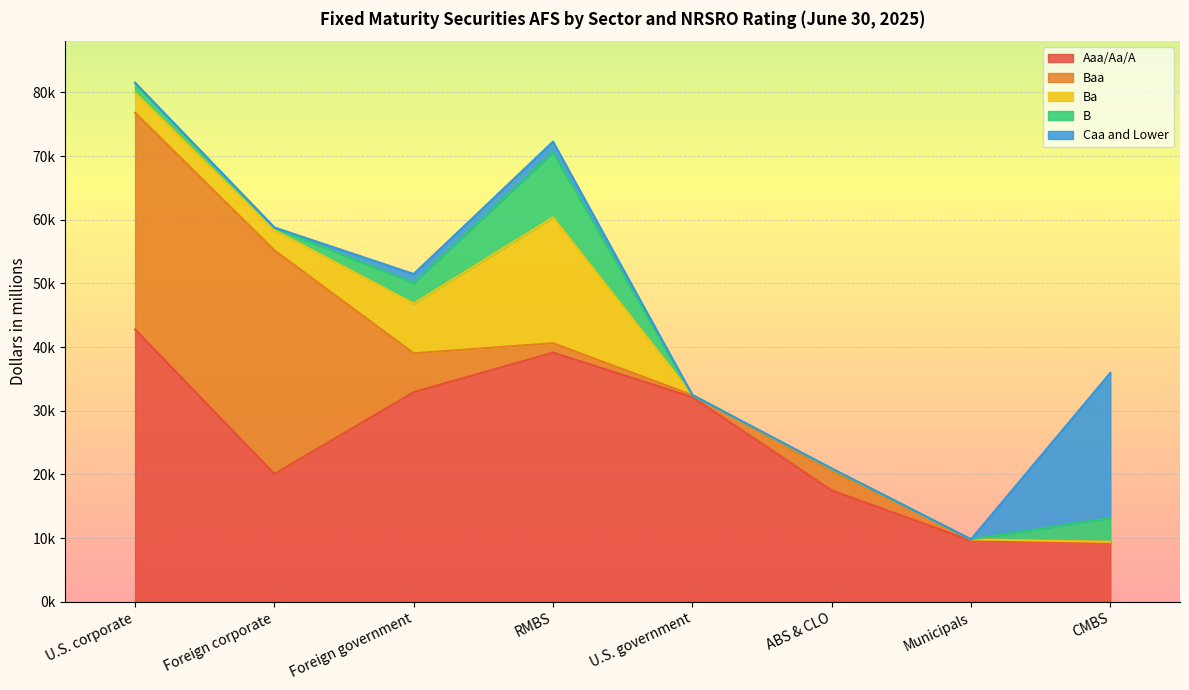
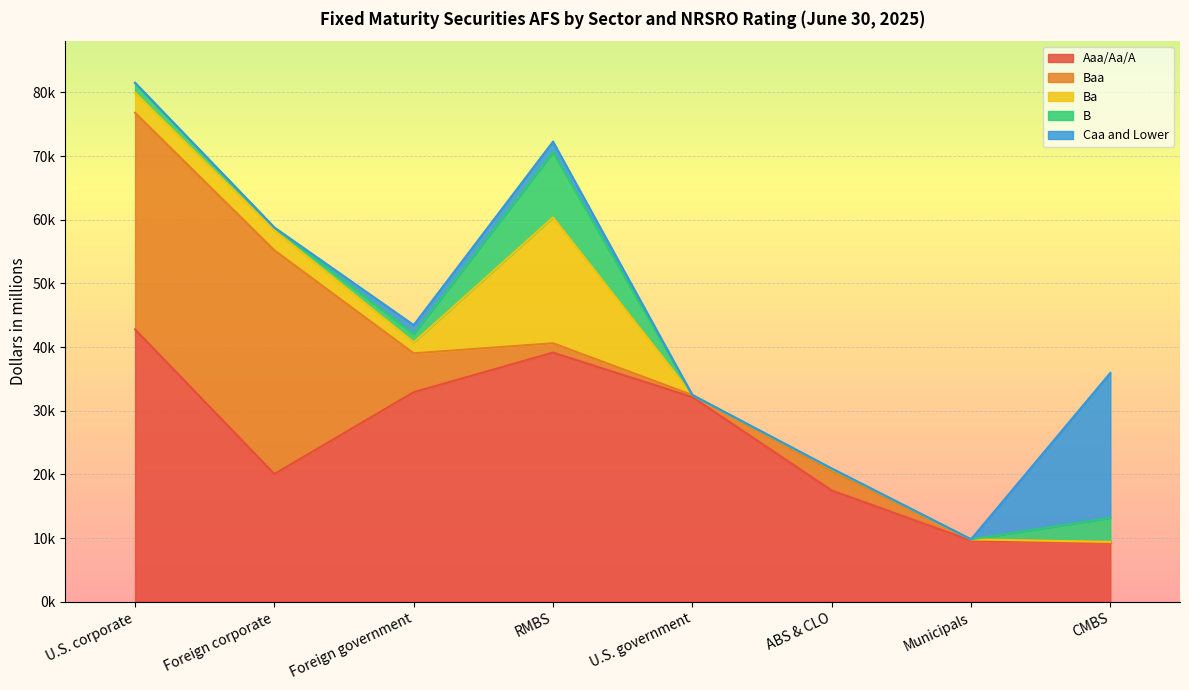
  {
    "Ba": {
      "U.S. corporate": 3000,
      "Foreign corporate": 3000,
-     "Foreign government": 8000,
+     "Foreign government": 2000,
      "RMBS": 20000
    },
    "B": {
-     "Foreign government": 3000,
+     "Foreign government": 1000,
      "RMBS": 10000,
      "CMBS": 4000
    },
    "Caa and Lower": {
      "Foreign government": 1000,
      "RMBS": 2000,
      "CMBS": 23000
    }
  }
